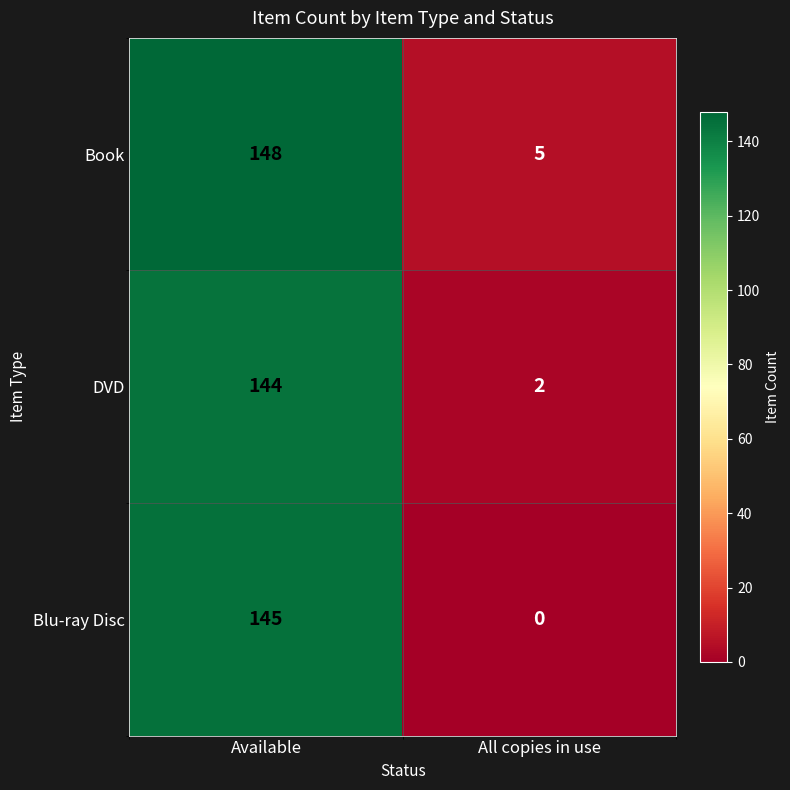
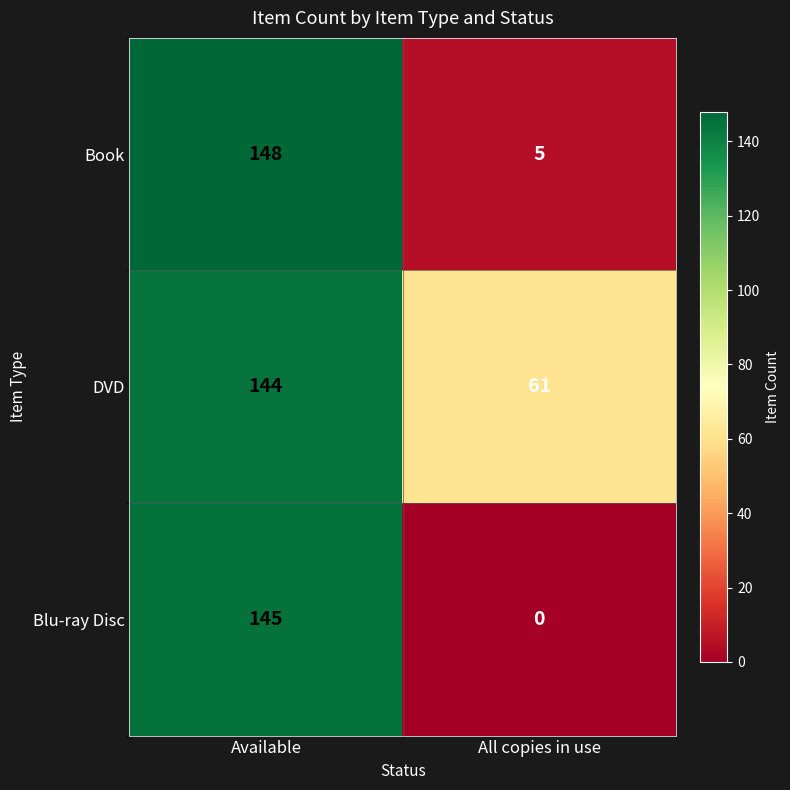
  {
    "Book": {
      "Available": 148,
      "All copies in use": 5
    },
    "DVD": {
      "Available": 144,
-     "All copies in use": 2
+     "All copies in use": 61
    },
    "Blu-ray Disc": {
      "Available": 145,
      "All copies in use": 0
    }
  }
